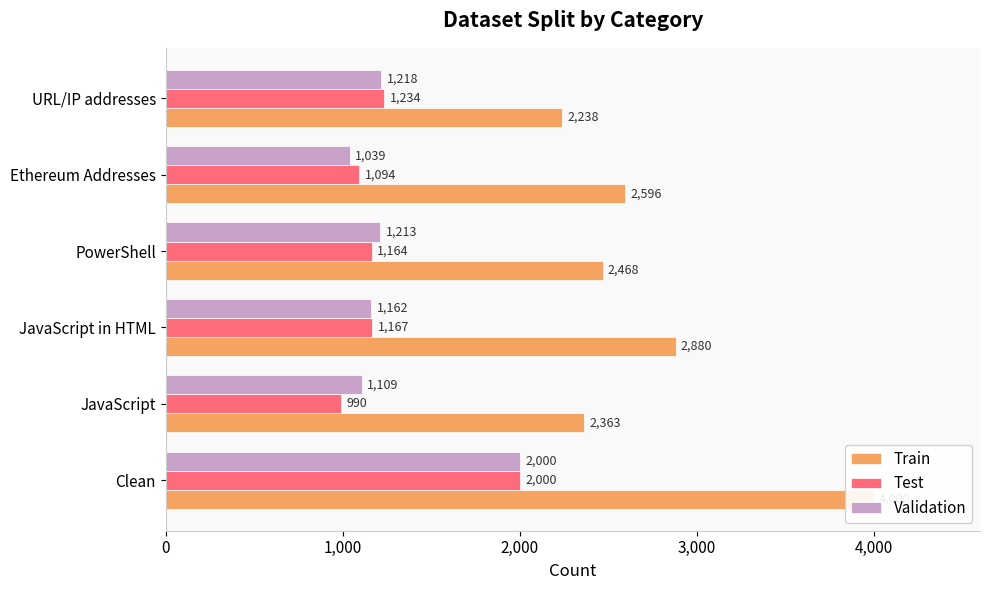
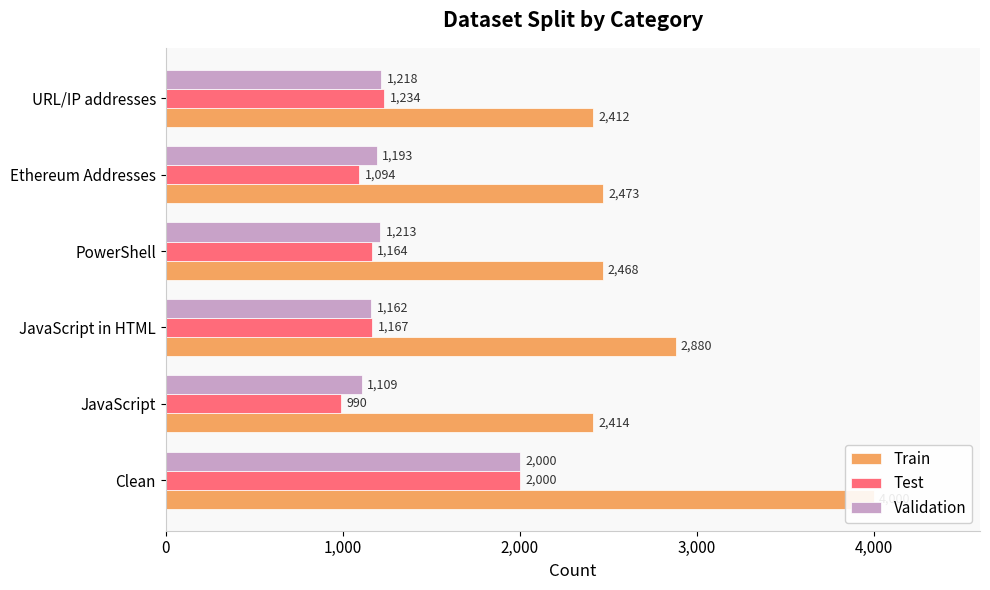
  {
    "Train": {
-     "URL/IP addresses": "2,238",
-     "Ethereum Addresses": "2,596",
+     "URL/IP addresses": "2,412",
+     "Ethereum Addresses": "2,473",
      "PowerShell": "2,468",
      "JavaScript in HTML": "2,880",
-     "JavaScript": "2,363"
+     "JavaScript": "2,414"
    },
    "Test": {
      "URL/IP addresses": "1,234",
      "Ethereum Addresses": "1,094",
      "PowerShell": "1,164",
      "JavaScript in HTML": "1,167",
      "JavaScript": "990",
      "Clean": "2,000"
    },
    "Validation": {
      "URL/IP addresses": "1,218",
-     "Ethereum Addresses": "1,039",
+     "Ethereum Addresses": "1,193",
      "PowerShell": "1,213",
      "JavaScript in HTML": "1,162",
      "JavaScript": "1,109",
      "Clean": "2,000"
    }
  }
